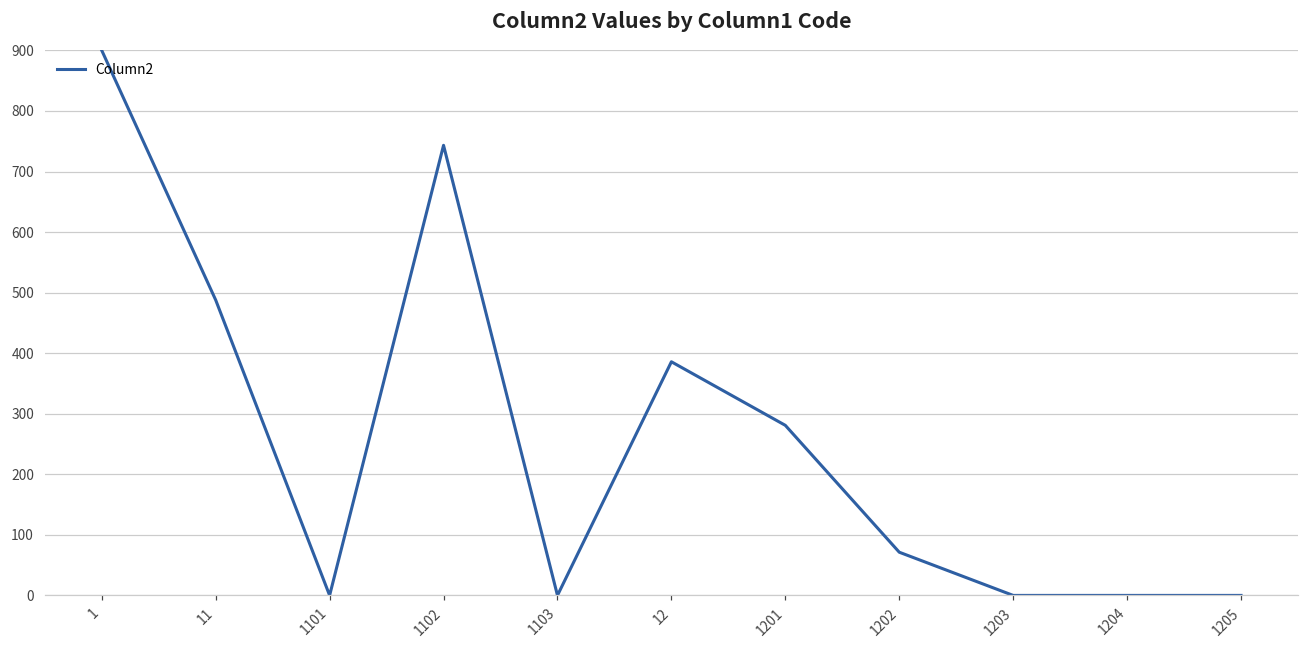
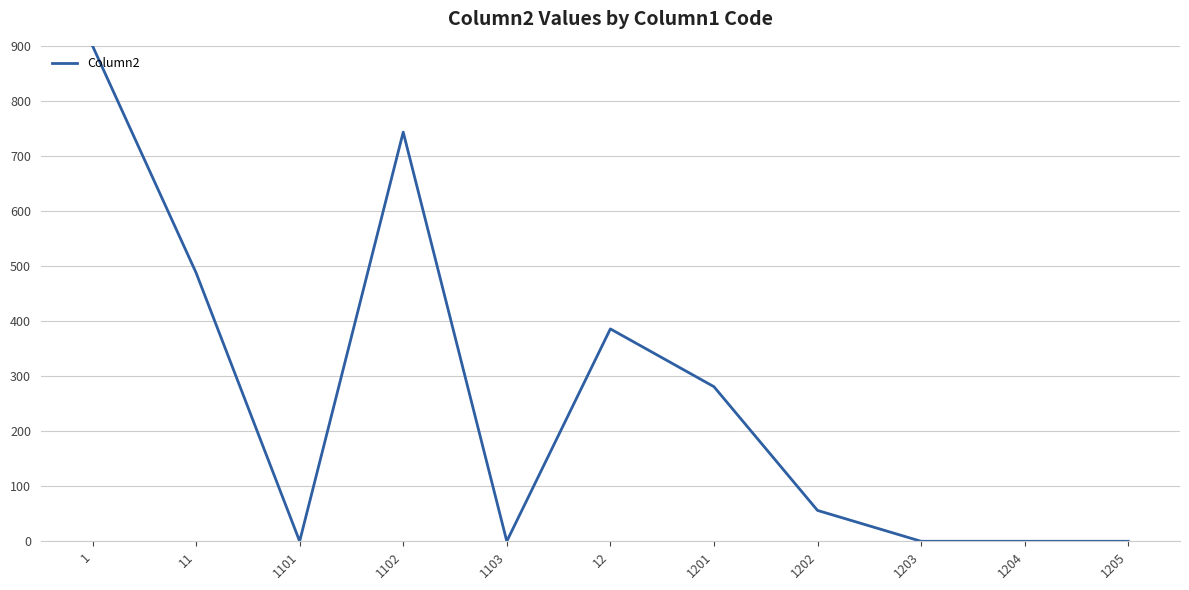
  {
    "1": 900,
    "11": 490,
    "1101": 0,
    "1102": 740,
    "1103": 0,
    "12": 390,
    "1201": 280,
-   "1202": 70,
+   "1202": 60,
    "1203": 0,
    "1204": 0,
    "1205": 0
  }
